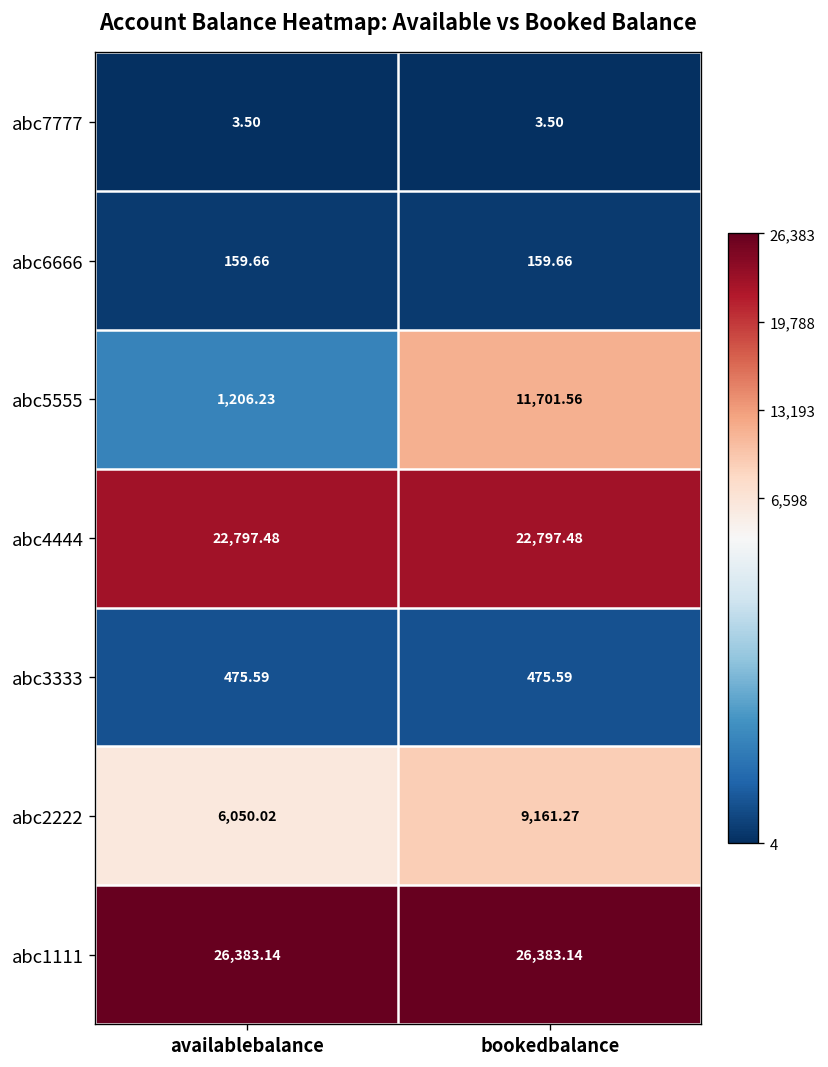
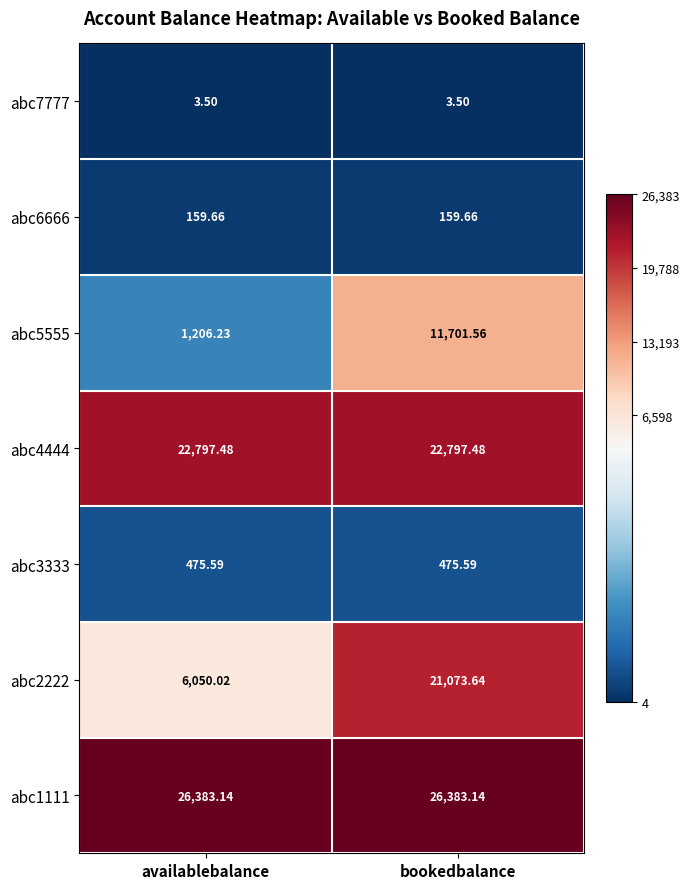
  {
    "abc7777": {
      "availablebalance": "3.50",
      "bookedbalance": "3.50"
    },
    "abc6666": {
      "availablebalance": "159.66",
      "bookedbalance": "159.66"
    },
    "abc5555": {
      "availablebalance": "1,206.23",
      "bookedbalance": "11,701.56"
    },
    "abc4444": {
      "availablebalance": "22,797.48",
      "bookedbalance": "22,797.48"
    },
    "abc3333": {
      "availablebalance": "475.59",
      "bookedbalance": "475.59"
    },
    "abc2222": {
      "availablebalance": "6,050.02",
-     "bookedbalance": "9,161.27"
+     "bookedbalance": "21,073.64"
    },
    "abc1111": {
      "availablebalance": "26,383.14",
      "bookedbalance": "26,383.14"
    }
  }
